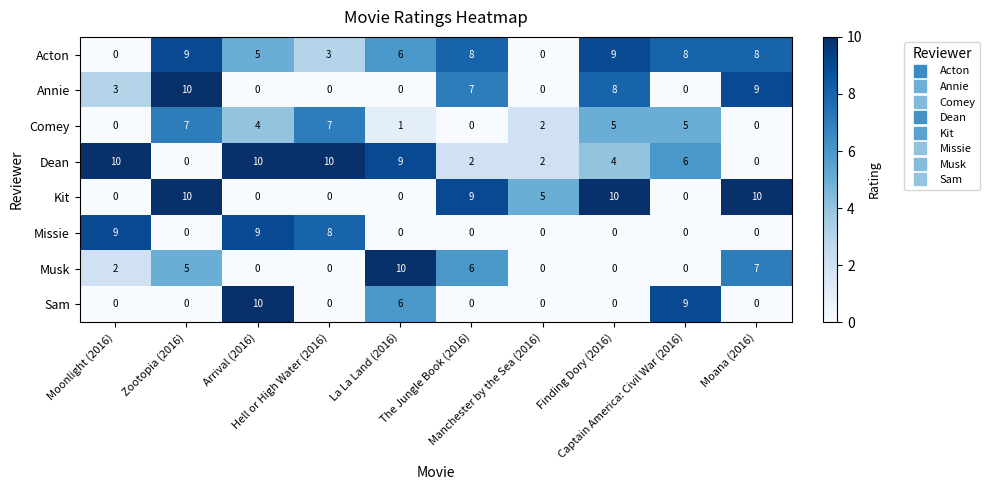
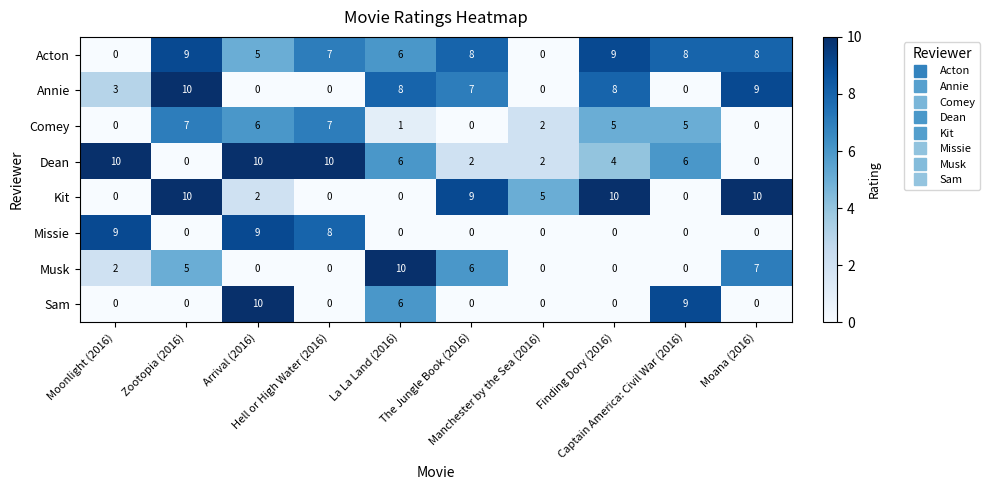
  {
    "Acton": {
      "Moonlight (2016)": 0,
      "Zootopia (2016)": 9,
      "Arrival (2016)": 5,
-     "Hell or High Water (2016)": 3,
+     "Hell or High Water (2016)": 7,
      "La La Land (2016)": 6,
      "The Jungle Book (2016)": 8,
      "Manchester by the Sea (2016)": 0,
      "Finding Dory (2016)": 9,
      "Captain America: Civil War (2016)": 8,
      "Moana (2016)": 8
    },
    "Annie": {
      "Moonlight (2016)": 3,
      "Zootopia (2016)": 10,
      "Arrival (2016)": 0,
      "Hell or High Water (2016)": 0,
-     "La La Land (2016)": 0,
+     "La La Land (2016)": 8,
      "The Jungle Book (2016)": 7,
      "Manchester by the Sea (2016)": 0,
      "Finding Dory (2016)": 8,
      "Captain America: Civil War (2016)": 0,
      "Moana (2016)": 9
    },
    "Comey": {
      "Moonlight (2016)": 0,
      "Zootopia (2016)": 7,
-     "Arrival (2016)": 4,
+     "Arrival (2016)": 6,
      "Hell or High Water (2016)": 7,
      "La La Land (2016)": 1,
      "The Jungle Book (2016)": 0,
      "Manchester by the Sea (2016)": 2,
      "Finding Dory (2016)": 5,
      "Captain America: Civil War (2016)": 5,
      "Moana (2016)": 0
    },
    "Dean": {
      "Moonlight (2016)": 10,
      "Zootopia (2016)": 0,
      "Arrival (2016)": 10,
      "Hell or High Water (2016)": 10,
-     "La La Land (2016)": 9,
+     "La La Land (2016)": 6,
      "The Jungle Book (2016)": 2,
      "Manchester by the Sea (2016)": 2,
      "Finding Dory (2016)": 4,
      "Captain America: Civil War (2016)": 6,
      "Moana (2016)": 0
    },
    "Kit": {
      "Moonlight (2016)": 0,
      "Zootopia (2016)": 10,
-     "Arrival (2016)": 0,
+     "Arrival (2016)": 2,
      "Hell or High Water (2016)": 0,
      "La La Land (2016)": 0,
      "The Jungle Book (2016)": 9,
      "Manchester by the Sea (2016)": 5,
      "Finding Dory (2016)": 10,
      "Captain America: Civil War (2016)": 0,
      "Moana (2016)": 10
    },
    "Missie": {
      "Moonlight (2016)": 9,
      "Zootopia (2016)": 0,
      "Arrival (2016)": 9,
      "Hell or High Water (2016)": 8,
      "La La Land (2016)": 0,
      "The Jungle Book (2016)": 0,
      "Manchester by the Sea (2016)": 0,
      "Finding Dory (2016)": 0,
      "Captain America: Civil War (2016)": 0,
      "Moana (2016)": 0
    },
    "Musk": {
      "Moonlight (2016)": 2,
      "Zootopia (2016)": 5,
      "Arrival (2016)": 0,
      "Hell or High Water (2016)": 0,
      "La La Land (2016)": 10,
      "The Jungle Book (2016)": 6,
      "Manchester by the Sea (2016)": 0,
      "Finding Dory (2016)": 0,
      "Captain America: Civil War (2016)": 0,
      "Moana (2016)": 7
    },
    "Sam": {
      "Moonlight (2016)": 0,
      "Zootopia (2016)": 0,
      "Arrival (2016)": 10,
      "Hell or High Water (2016)": 0,
      "La La Land (2016)": 6,
      "The Jungle Book (2016)": 0,
      "Manchester by the Sea (2016)": 0,
      "Finding Dory (2016)": 0,
      "Captain America: Civil War (2016)": 9,
      "Moana (2016)": 0
    }
  }
